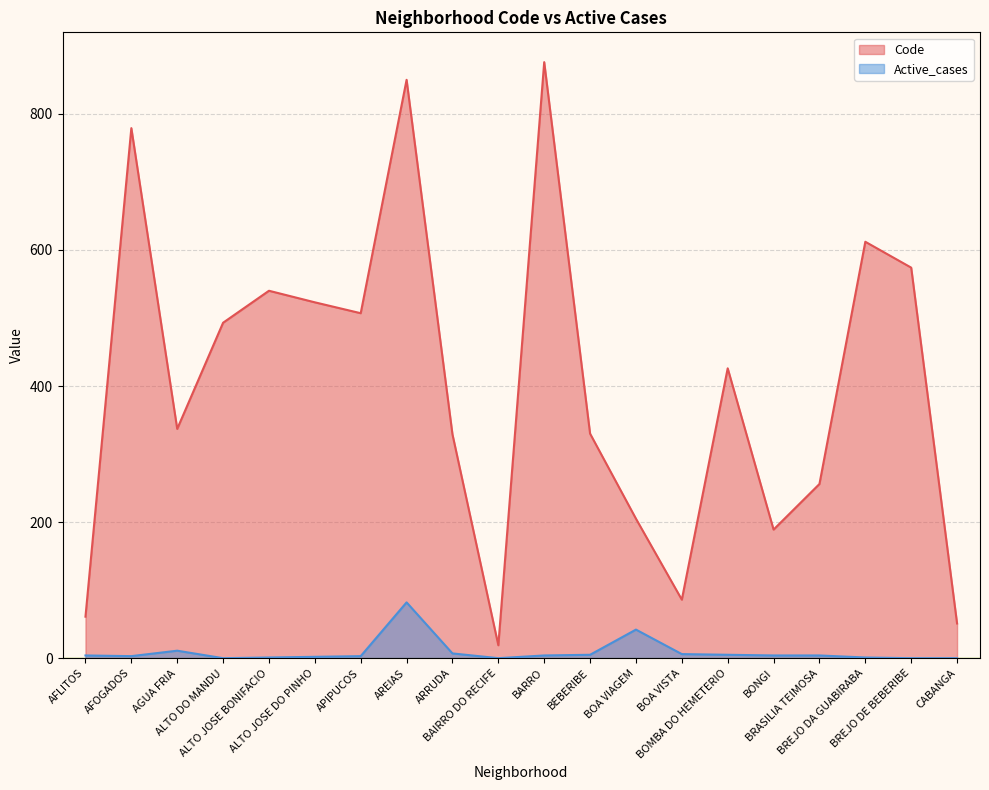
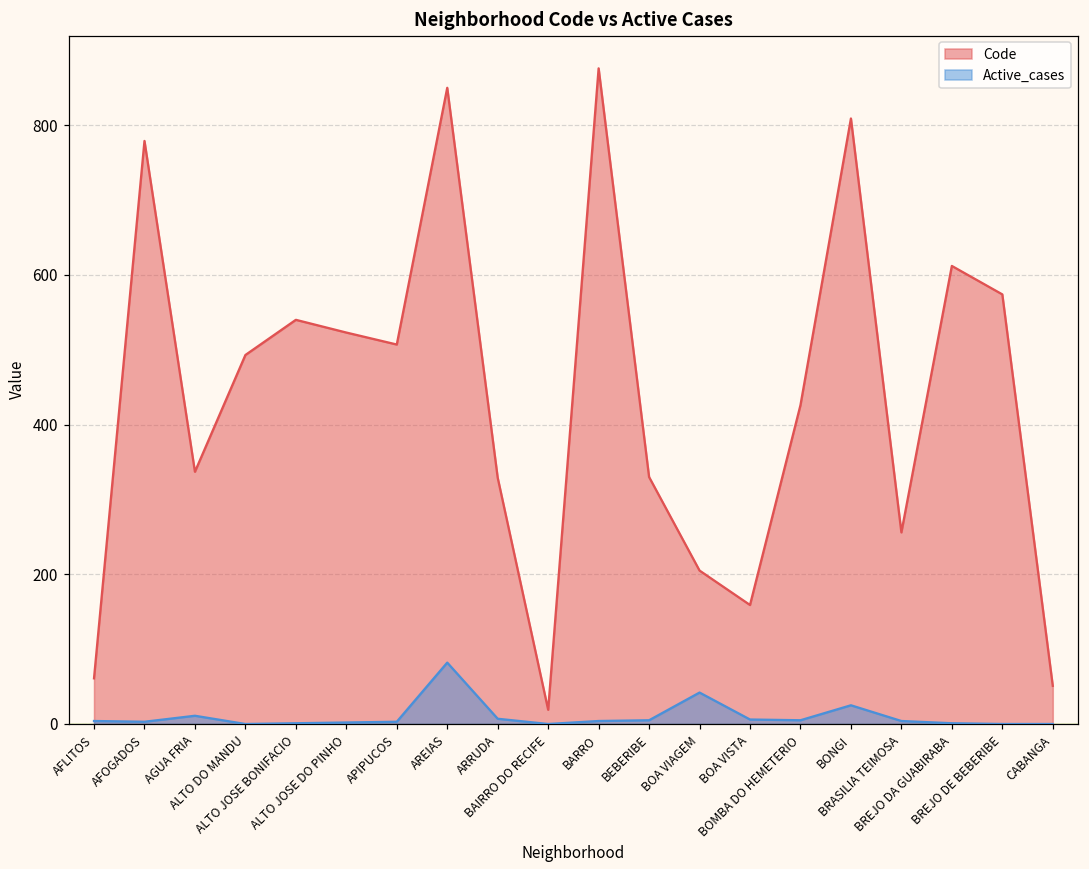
  {
    "Code": {
      "AFLITOS": 60,
      "AFOGADOS": 780,
      "AGUA FRIA": 340,
      "ALTO DO MANDU": 490,
      "ALTO JOSE BONIFACIO": 540,
      "ALTO JOSE DO PINHO": 520,
      "APIPUCOS": 510,
      "AREIAS": 850,
      "ARRUDA": 330,
      "BAIRRO DO RECIFE": 20,
      "BARRO": 880,
      "BEBERIBE": 330,
      "BOA VIAGEM": 210,
-     "BOA VISTA": 90,
+     "BOA VISTA": 160,
      "BOMBA DO HEMETERIO": 430,
-     "BONGI": 190,
+     "BONGI": 810,
      "BRASILIA TEIMOSA": 260,
      "BREJO DA GUABIRABA": 610,
      "BREJO DE BEBERIBE": 570,
      "CABANGA": 50
    },
    "Active_cases": {
      "AFLITOS": 0,
      "AFOGADOS": 0,
      "AGUA FRIA": 10,
      "ALTO DO MANDU": 0,
      "ALTO JOSE BONIFACIO": 0,
      "ALTO JOSE DO PINHO": 0,
      "APIPUCOS": 0,
      "AREIAS": 80,
      "ARRUDA": 10,
      "BAIRRO DO RECIFE": 0,
      "BARRO": 0,
      "BEBERIBE": 10,
      "BOA VIAGEM": 40,
      "BOA VISTA": 10,
      "BOMBA DO HEMETERIO": 10,
-     "BONGI": 0,
+     "BONGI": 30,
      "BRASILIA TEIMOSA": 0,
      "BREJO DA GUABIRABA": 0,
      "BREJO DE BEBERIBE": 0,
      "CABANGA": 0
    }
  }
